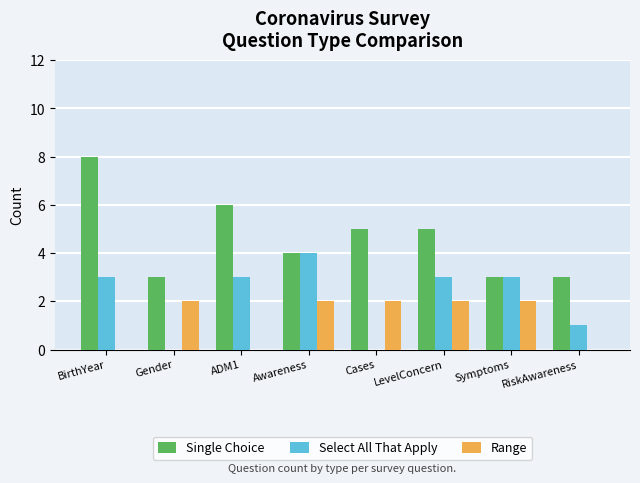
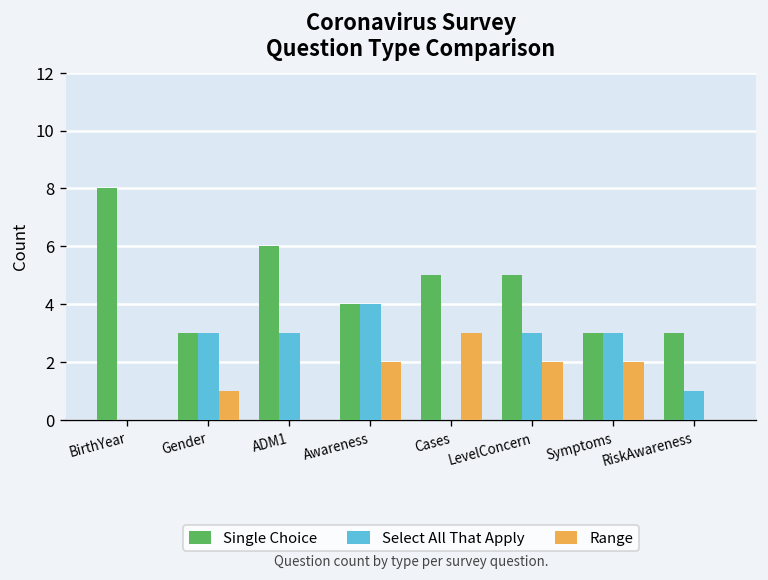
  {
    "Single Choice": {
      "BirthYear": 8,
      "Gender": 3,
      "ADM1": 6,
      "Awareness": 4,
      "Cases": 5,
      "LevelConcern": 5,
      "Symptoms": 3,
      "RiskAwareness": 3
    },
    "Select All That Apply": {
-     "BirthYear": 3,
-     "Gender": 0,
+     "BirthYear": 0,
+     "Gender": 3,
      "ADM1": 3,
      "Awareness": 4,
      "Cases": 0,
      "LevelConcern": 3,
      "Symptoms": 3,
      "RiskAwareness": 1
    },
    "Range": {
      "BirthYear": 0,
-     "Gender": 2,
+     "Gender": 1,
      "ADM1": 0,
      "Awareness": 2,
-     "Cases": 2,
+     "Cases": 3,
      "LevelConcern": 2,
      "Symptoms": 2,
      "RiskAwareness": 0
    }
  }
